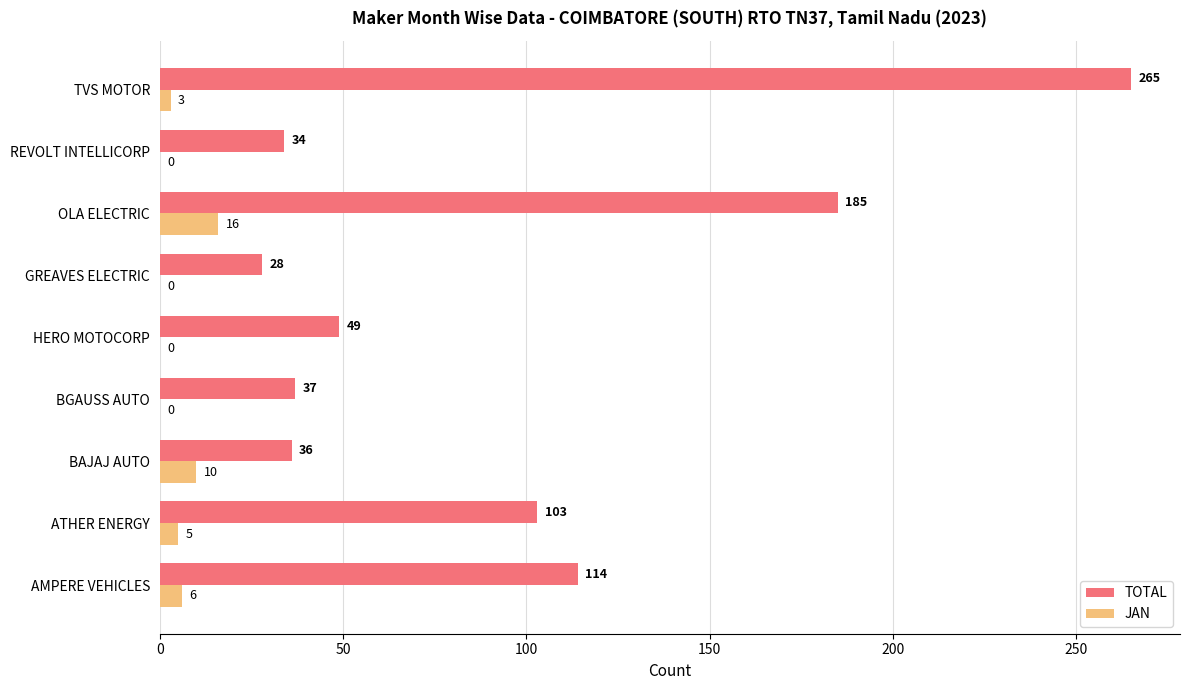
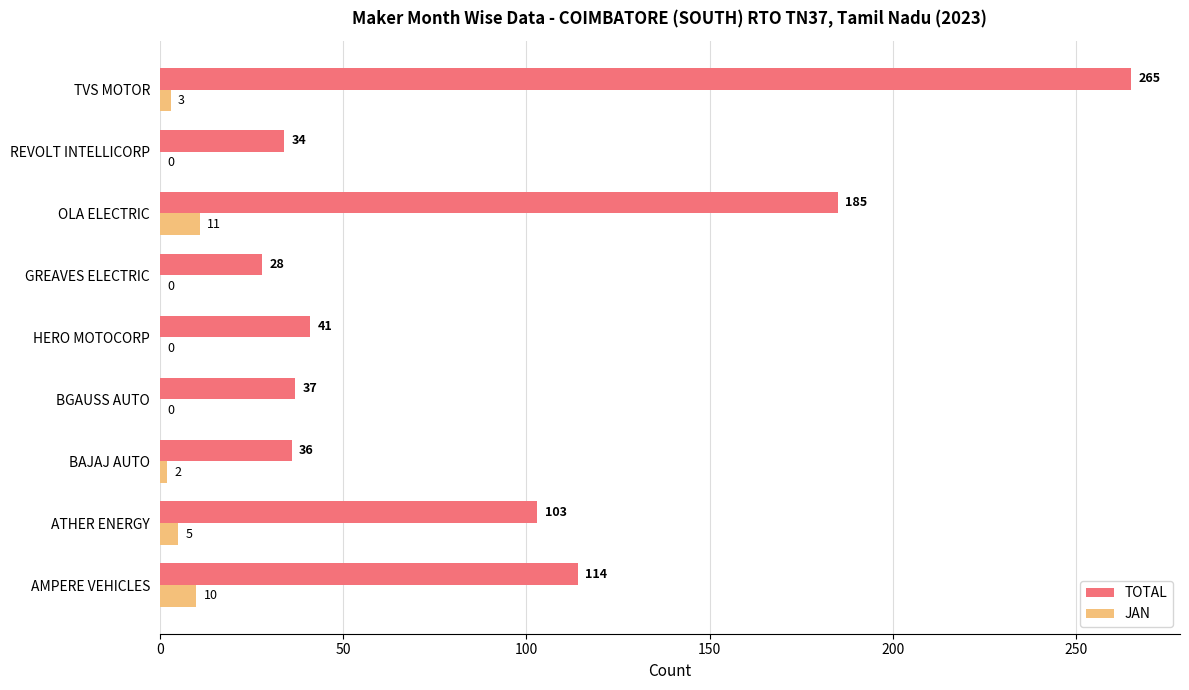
  {
    "TOTAL": {
      "TVS MOTOR": 265,
      "REVOLT INTELLICORP": 34,
      "OLA ELECTRIC": 185,
      "GREAVES ELECTRIC": 28,
-     "HERO MOTOCORP": 49,
+     "HERO MOTOCORP": 41,
      "BGAUSS AUTO": 37,
      "BAJAJ AUTO": 36,
      "ATHER ENERGY": 103,
      "AMPERE VEHICLES": 114
    },
    "JAN": {
      "TVS MOTOR": 3,
      "REVOLT INTELLICORP": 0,
-     "OLA ELECTRIC": 16,
+     "OLA ELECTRIC": 11,
      "GREAVES ELECTRIC": 0,
      "HERO MOTOCORP": 0,
      "BGAUSS AUTO": 0,
-     "BAJAJ AUTO": 10,
+     "BAJAJ AUTO": 2,
      "ATHER ENERGY": 5,
-     "AMPERE VEHICLES": 6
+     "AMPERE VEHICLES": 10
    }
  }
